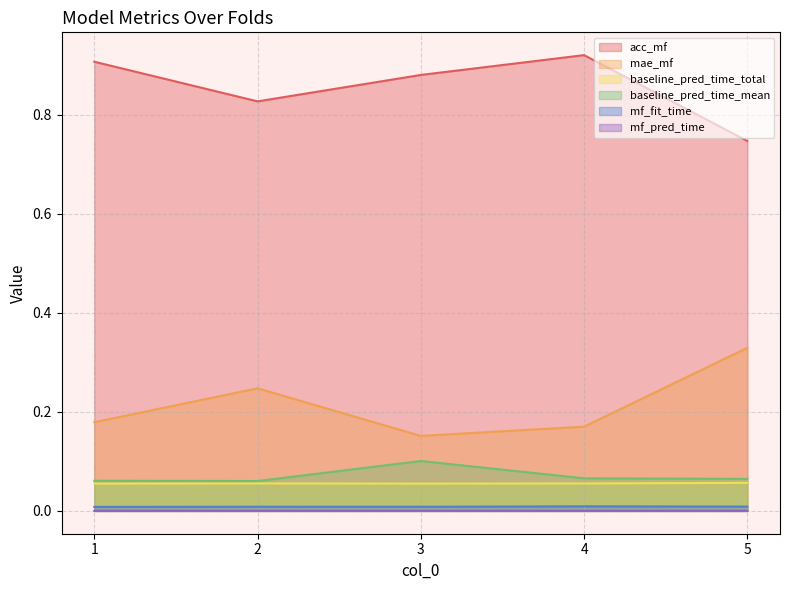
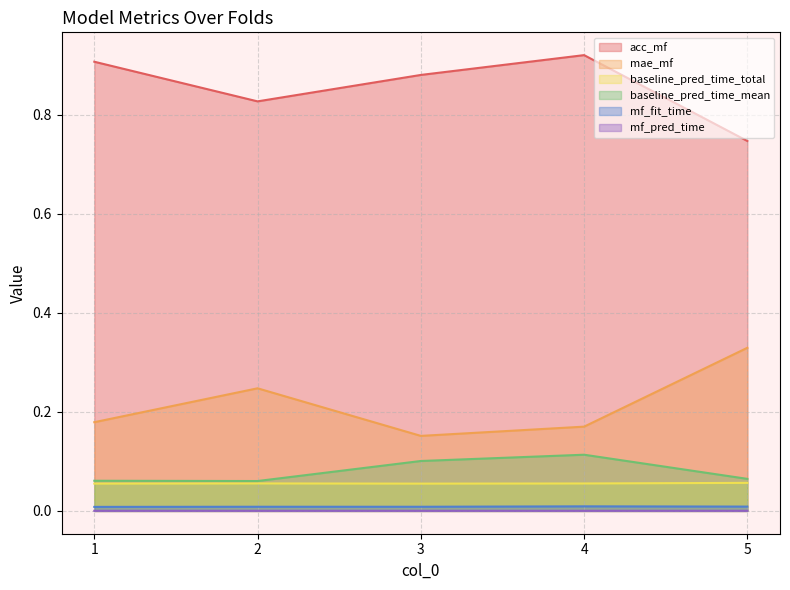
  {
    "baseline_pred_time_mean": {
      "1": 0.06,
      "3": 0.10,
-     "4": 0.07,
+     "4": 0.11,
      "5": 0.06
    }
  }
